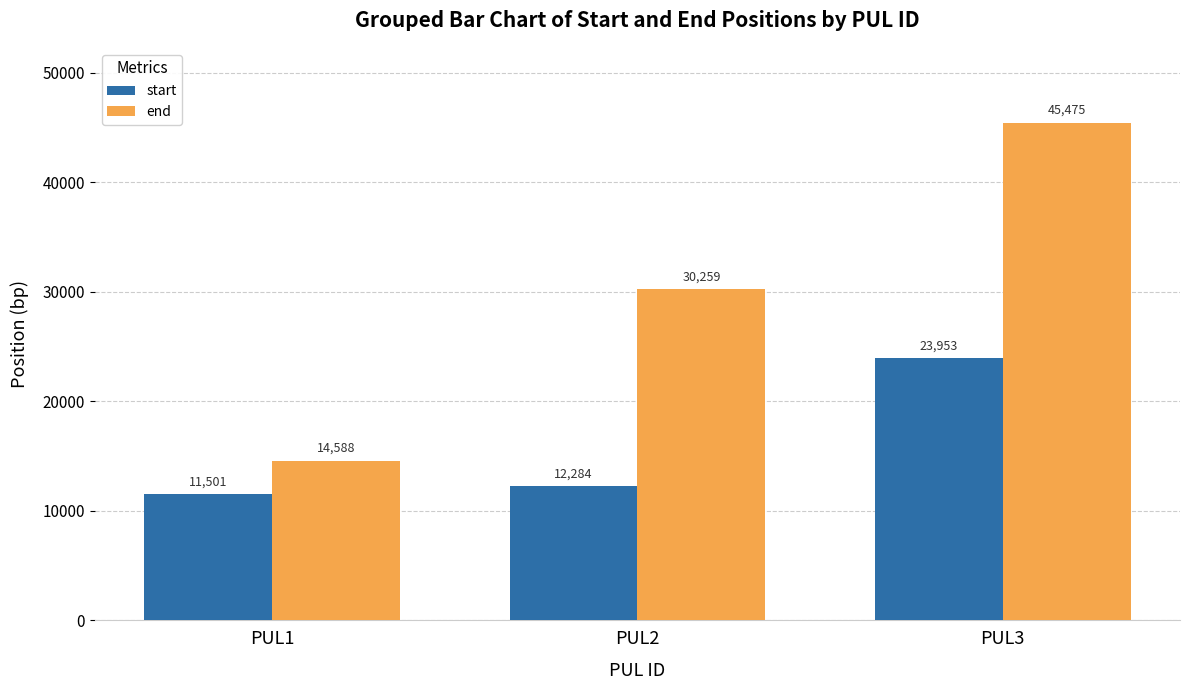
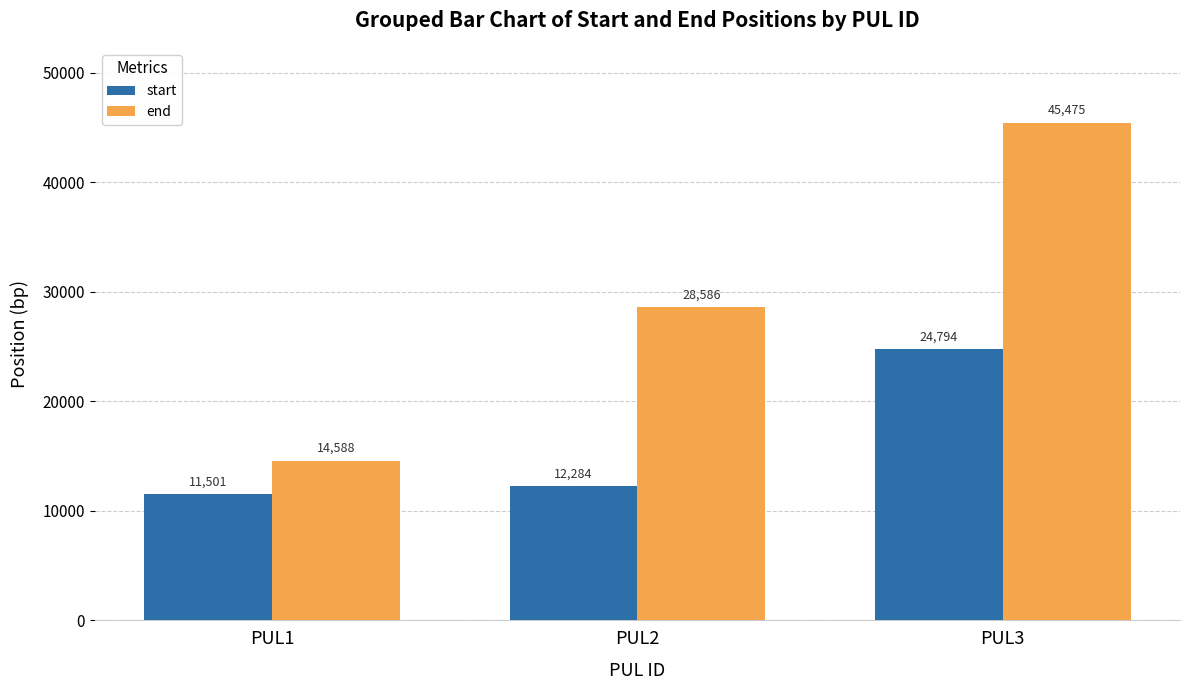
  {
    "start": {
      "PUL1": "11,501",
      "PUL2": "12,284",
-     "PUL3": "23,953"
+     "PUL3": "24,794"
    },
    "end": {
      "PUL1": "14,588",
-     "PUL2": "30,259",
+     "PUL2": "28,586",
      "PUL3": "45,475"
    }
  }
